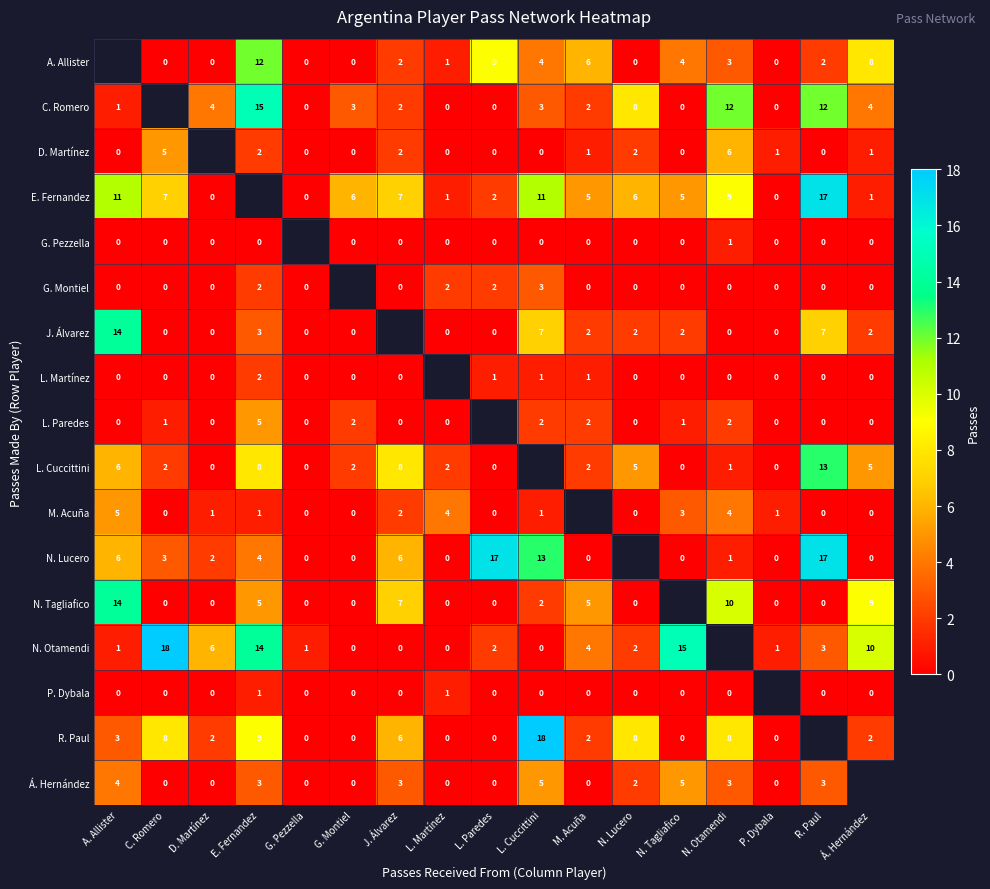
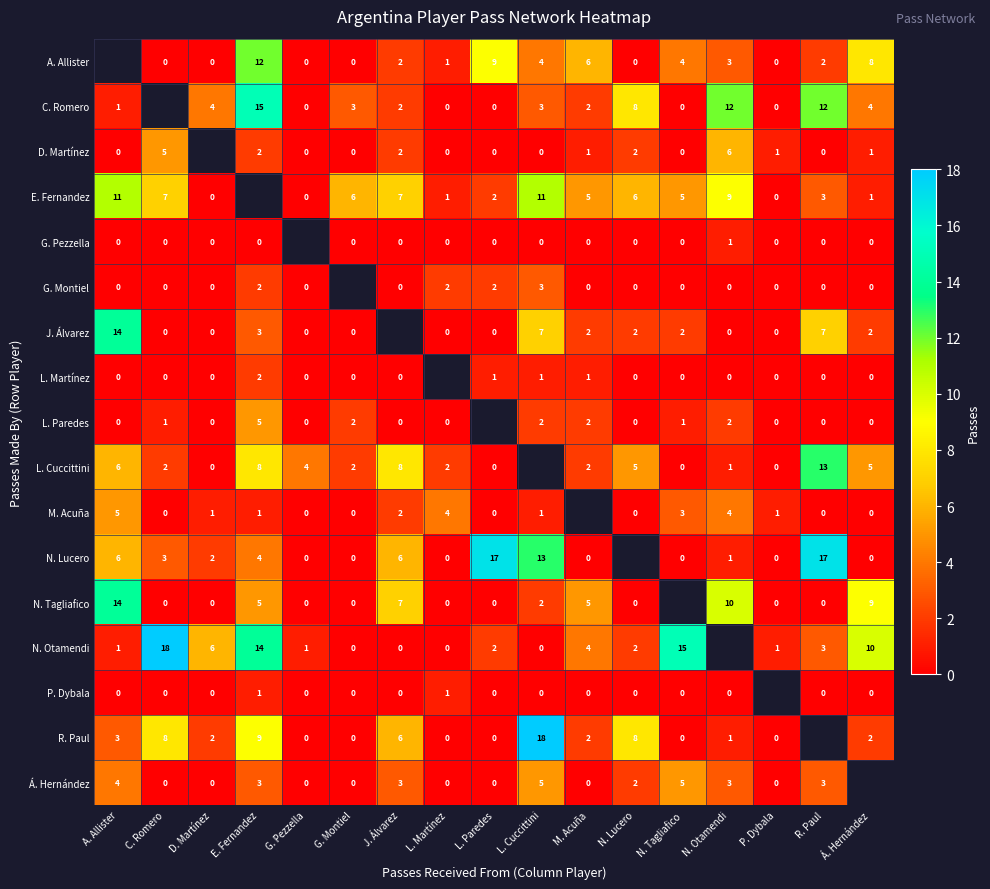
  {
    "E. Fernandez": {
      "A. Allister": 11,
      "C. Romero": 7,
      "D. Martínez": 0,
      "G. Pezzella": 0,
      "G. Montiel": 6,
      "J. Álvarez": 7,
      "L. Martínez": 1,
      "L. Paredes": 2,
      "L. Cuccittini": 11,
      "M. Acuña": 5,
      "N. Lucero": 6,
      "N. Tagliafico": 5,
      "N. Otamendi": 9,
      "P. Dybala": 0,
-     "R. Paul": 17,
+     "R. Paul": 3,
      "Á. Hernández": 1
    },
    "L. Cuccittini": {
      "A. Allister": 6,
      "C. Romero": 2,
      "D. Martínez": 0,
      "E. Fernandez": 8,
-     "G. Pezzella": 0,
+     "G. Pezzella": 4,
      "G. Montiel": 2,
      "J. Álvarez": 8,
      "L. Martínez": 2,
      "L. Paredes": 0,
      "M. Acuña": 2,
      "N. Lucero": 5,
      "N. Tagliafico": 0,
      "N. Otamendi": 1,
      "P. Dybala": 0,
      "R. Paul": 13,
      "Á. Hernández": 5
    },
    "R. Paul": {
      "A. Allister": 3,
      "C. Romero": 8,
      "D. Martínez": 2,
      "E. Fernandez": 9,
      "G. Pezzella": 0,
      "G. Montiel": 0,
      "J. Álvarez": 6,
      "L. Martínez": 0,
      "L. Paredes": 0,
      "L. Cuccittini": 18,
      "M. Acuña": 2,
      "N. Lucero": 8,
      "N. Tagliafico": 0,
-     "N. Otamendi": 8,
+     "N. Otamendi": 1,
      "P. Dybala": 0,
      "Á. Hernández": 2
    }
  }
